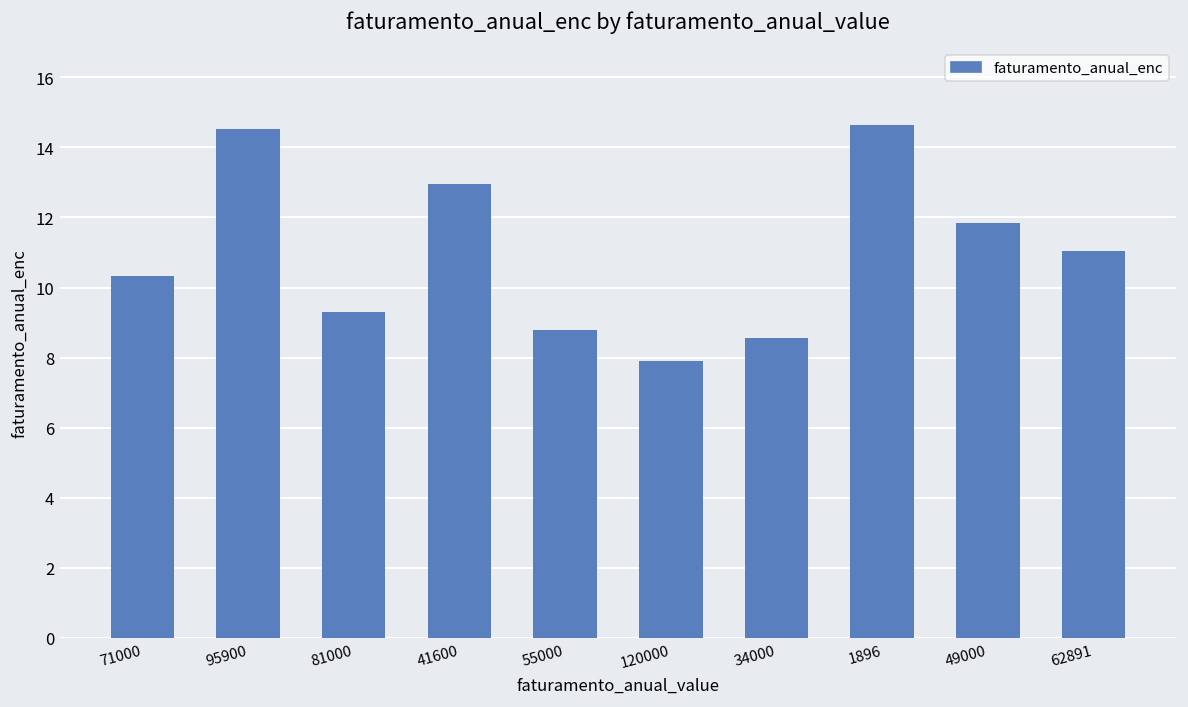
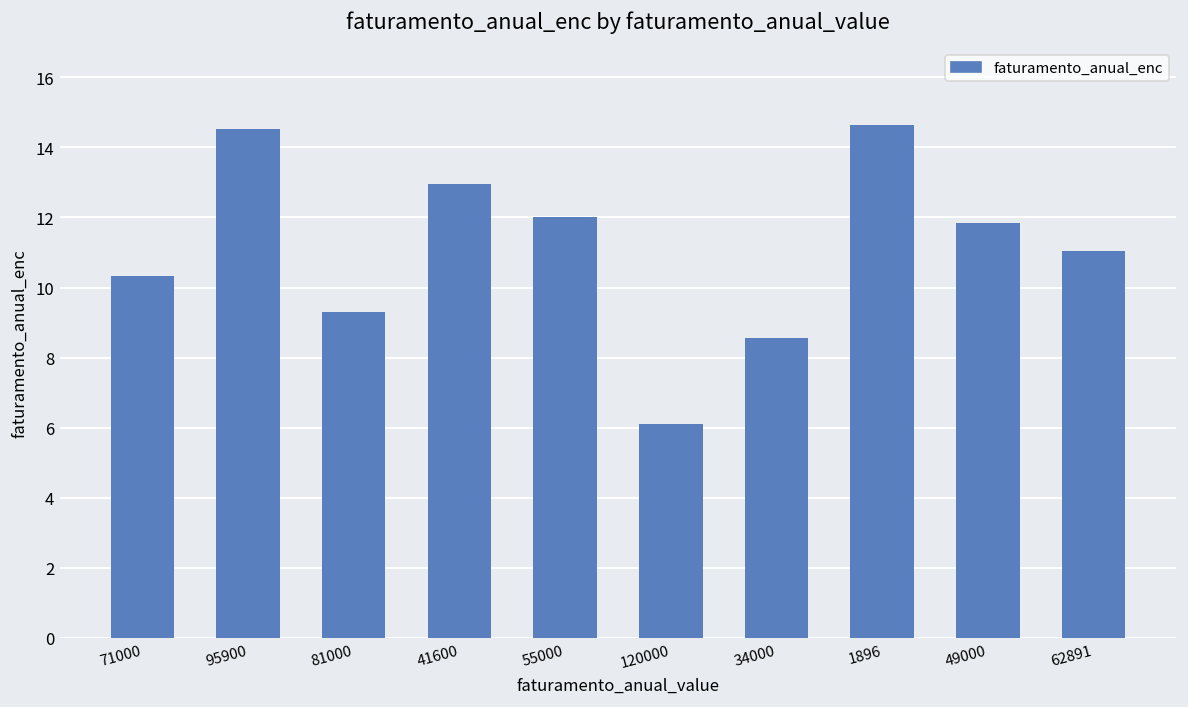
  {
    "71000": 10.3,
    "95900": 14.5,
    "81000": 9.3,
    "41600": 13.0,
-   "55000": 8.8,
-   "120000": 7.9,
+   "55000": 12.0,
+   "120000": 6.1,
    "34000": 8.6,
    "1896": 14.7,
    "49000": 11.9,
    "62891": 11.0
  }
